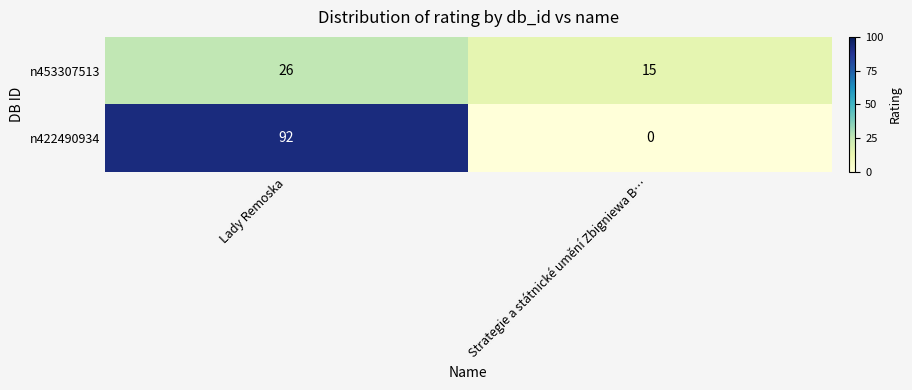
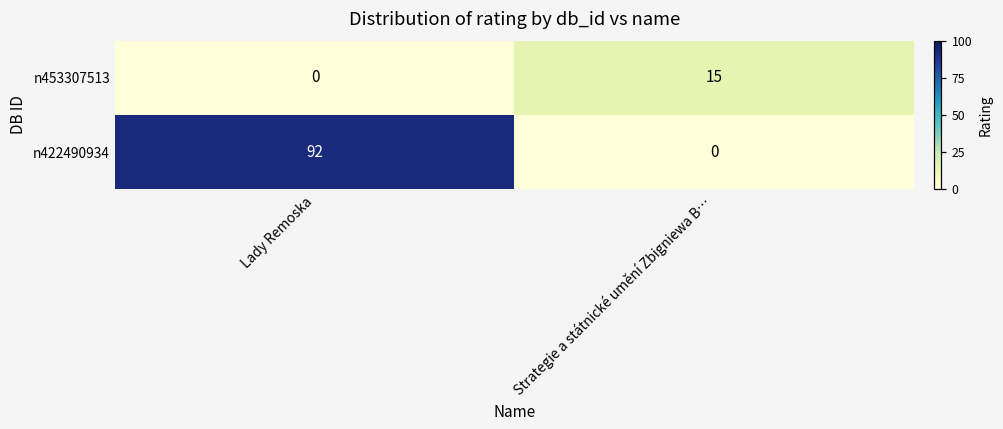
  {
    "n453307513": {
-     "Lady Remoska": 26,
+     "Lady Remoska": 0,
      "Strategie a státnické umění Zbigniewa B…": 15
    },
    "n422490934": {
      "Lady Remoska": 92,
      "Strategie a státnické umění Zbigniewa B…": 0
    }
  }
